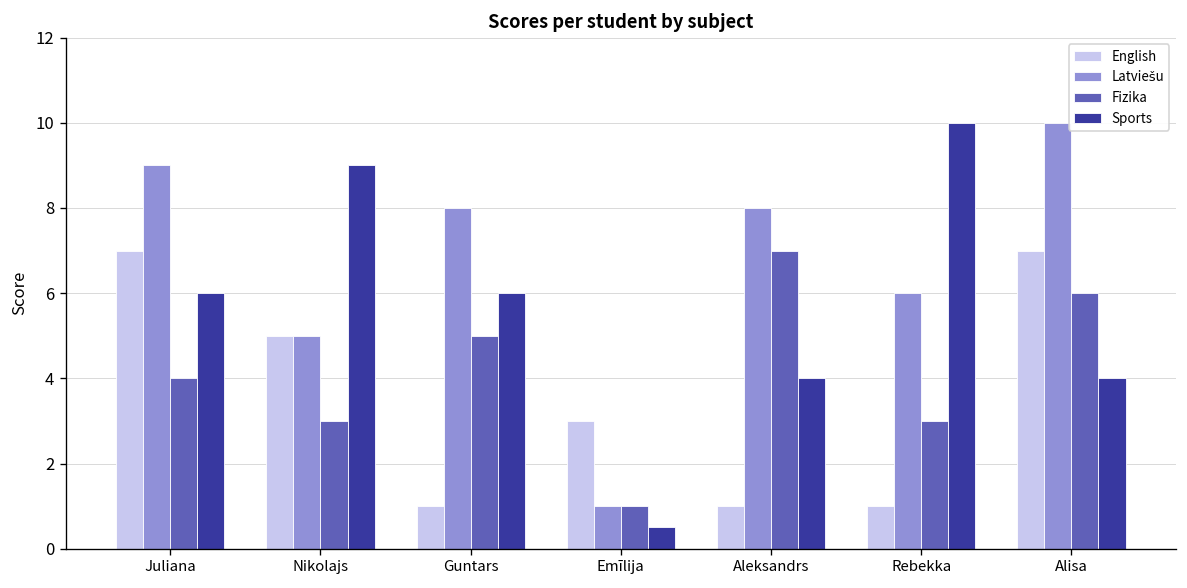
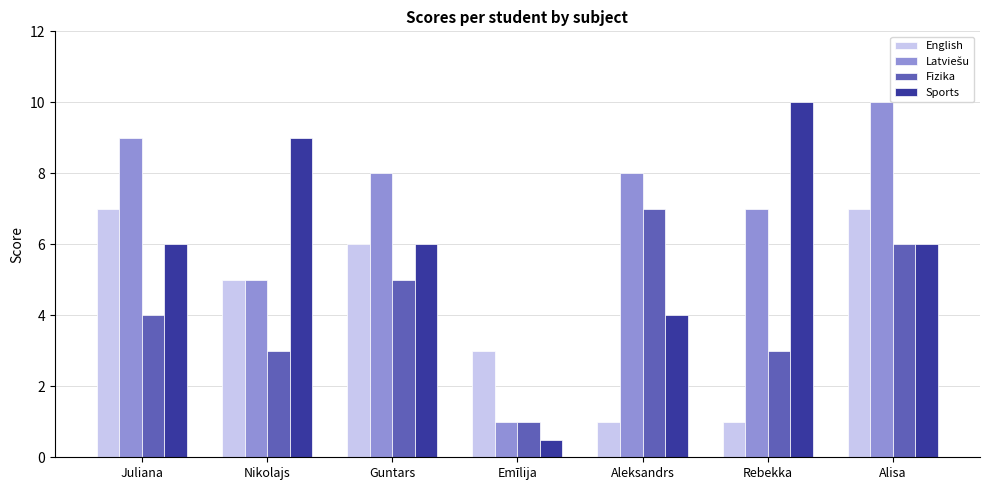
  {
    "English": {
      "Juliana": 7,
      "Nikolajs": 5,
-     "Guntars": 1,
+     "Guntars": 6,
      "Emīlija": 3,
      "Aleksandrs": 1,
      "Rebekka": 1,
      "Alisa": 7
    },
    "Latviešu": {
      "Juliana": 9,
      "Nikolajs": 5,
      "Guntars": 8,
      "Emīlija": 1,
      "Aleksandrs": 8,
-     "Rebekka": 6,
+     "Rebekka": 7,
      "Alisa": 10
    },
    "Fizika": {
      "Juliana": 4,
      "Nikolajs": 3,
      "Guntars": 5,
      "Emīlija": 1,
      "Aleksandrs": 7,
      "Rebekka": 3,
      "Alisa": 6
    },
    "Sports": {
      "Juliana": 6,
      "Nikolajs": 9,
      "Guntars": 6,
      "Emīlija": 0.5,
      "Aleksandrs": 4,
      "Rebekka": 10,
-     "Alisa": 4
+     "Alisa": 6
    }
  }
